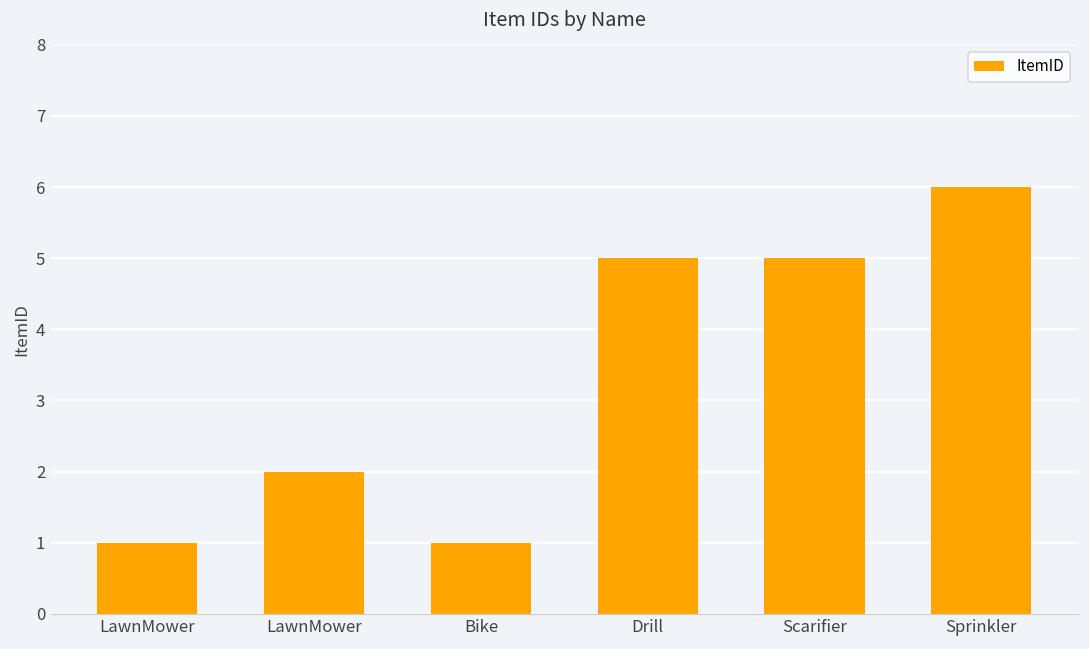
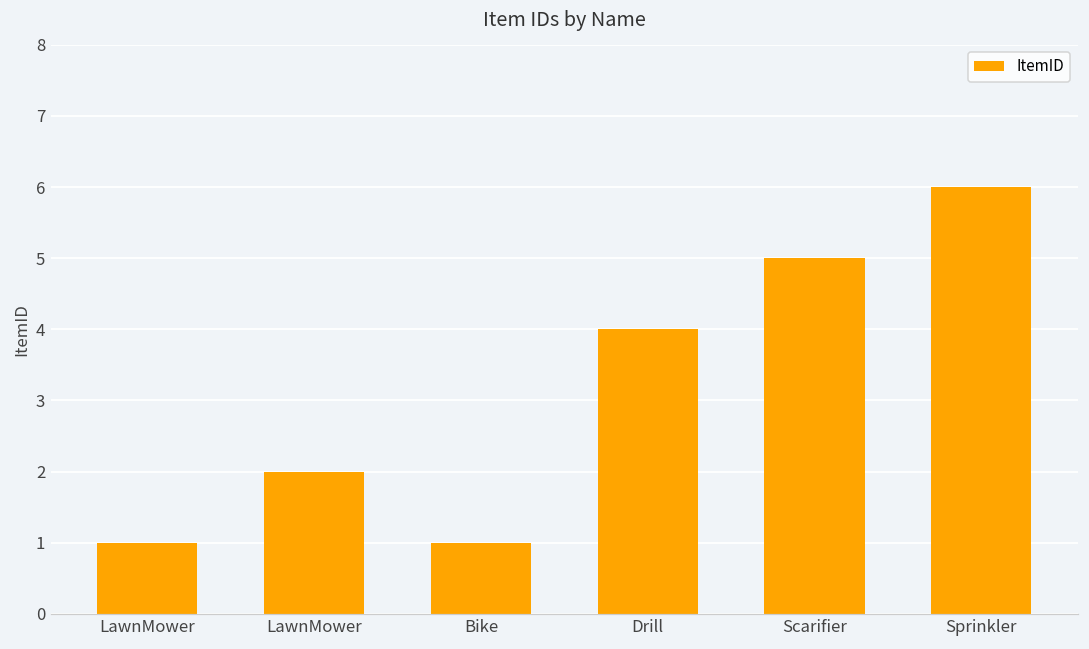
  {
    "Bike": 1,
-   "Drill": 5,
+   "Drill": 4,
    "Scarifier": 5,
    "Sprinkler": 6
  }
